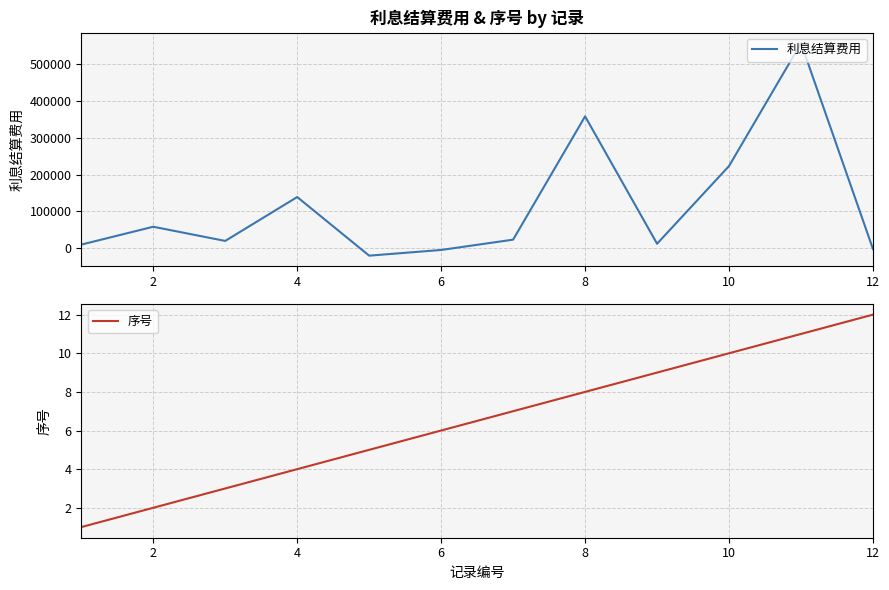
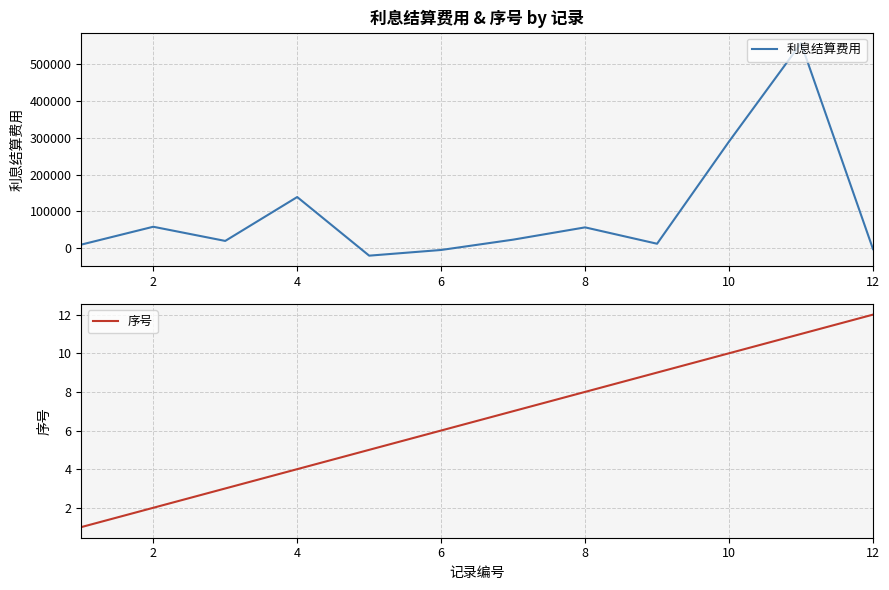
  {
    "利息结算费用 & 序号 by 记录": {
      "2": 60000,
      "4": 140000,
      "6": 0,
-     "8": 360000,
-     "10": 220000,
+     "8": 60000,
+     "10": 290000,
      "12": 0
    }
  }
